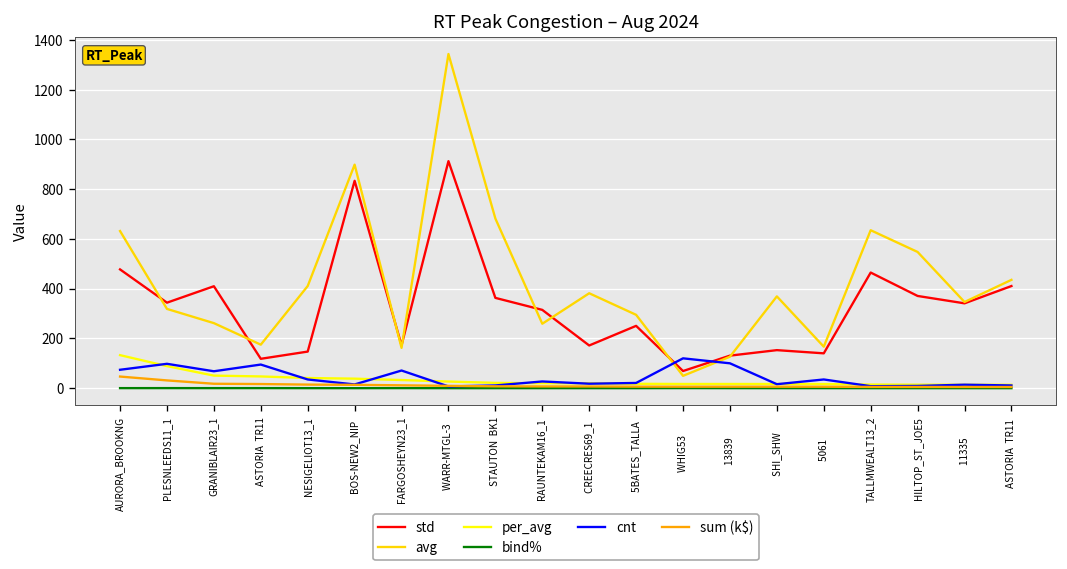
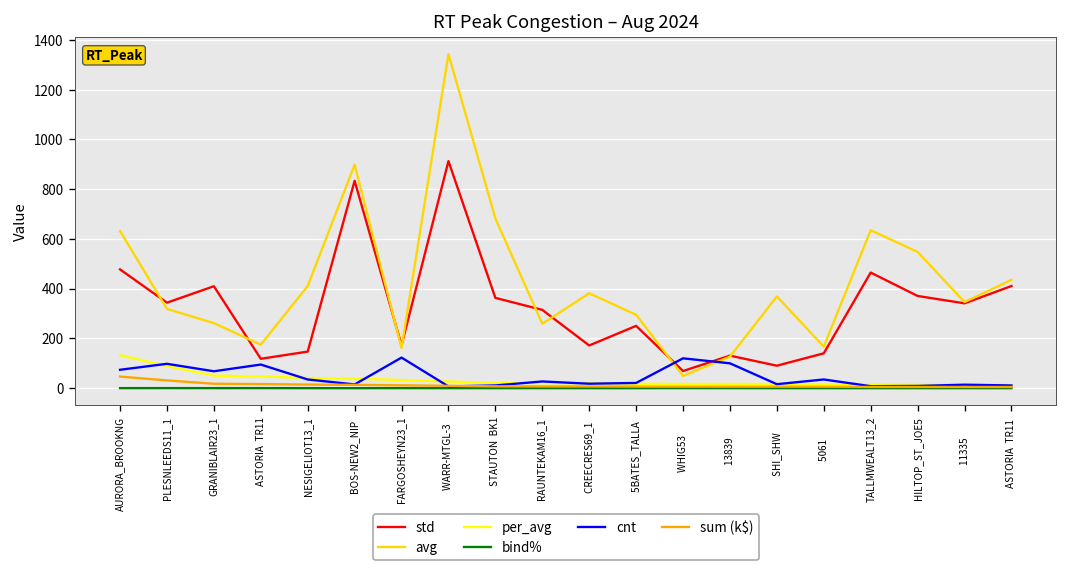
  {
    "std": {
      "AURORA_BROOKNG": 480,
      "PLESNLEEDS11_1": 340,
      "GRANIBLAIR23_1": 410,
      "NESIGELIOT13_1": 150,
      "BOS-NEW2_NIP": 830,
      "WARR-MTGL-3": 910,
      "STAUTON BK1": 360,
      "RAUNTEKAM16_1": 310,
      "CREECRES69_1": 170,
      "5BATES_TALLA": 250,
      "WHIG53": 70,
-     "SHI_SHW": 150,
+     "SHI_SHW": 90,
      "5061": 140,
      "TALLMWEALT13_2": 460,
      "HILTOP_ST_JOE5": 370
    },
    "bind%": {
      "AURORA_BROOKNG": 0,
      "PLESNLEEDS11_1": 0,
      "GRANIBLAIR23_1": 0,
      "NESIGELIOT13_1": 0,
      "BOS-NEW2_NIP": 0
    },
    "cnt": {
      "AURORA_BROOKNG": 70,
      "GRANIBLAIR23_1": 70,
-     "FARGOSHEYN23_1": 70,
+     "FARGOSHEYN23_1": 120,
      "WHIG53": 120,
      "13839": 100,
      "5061": 40
    }
  }
